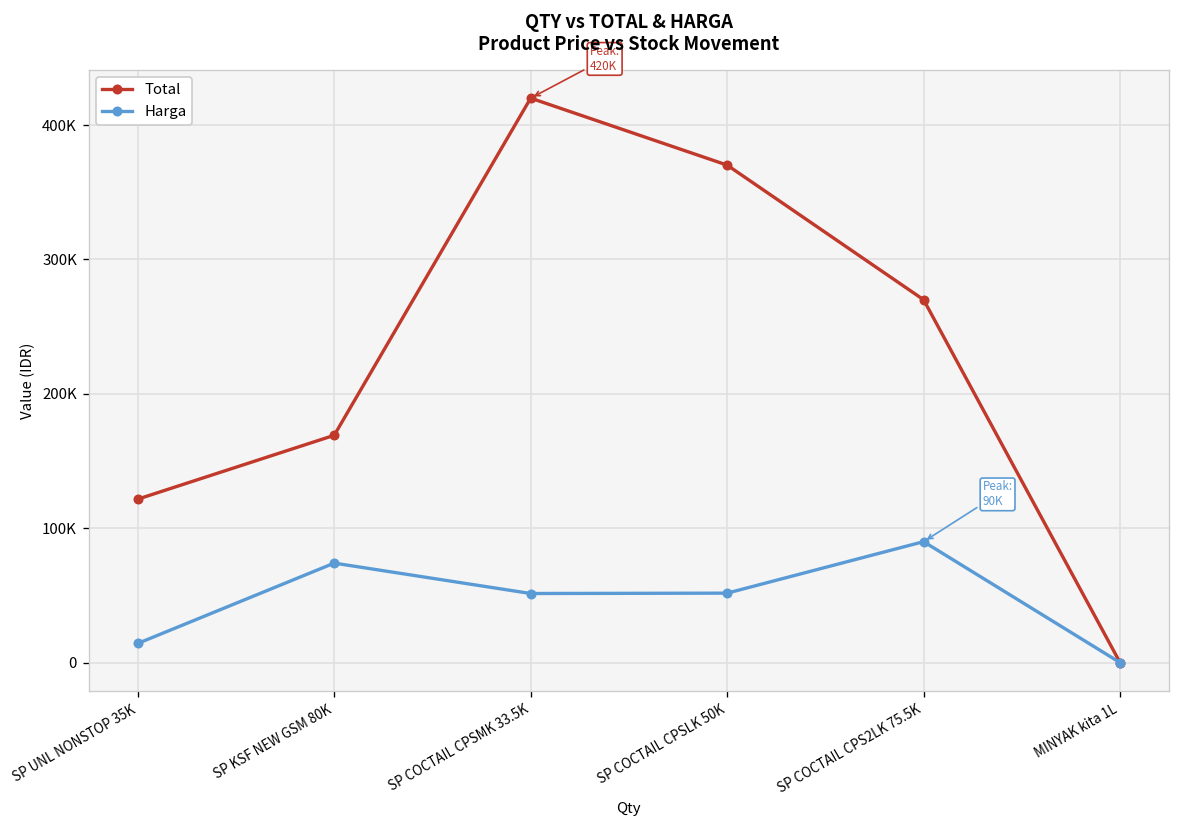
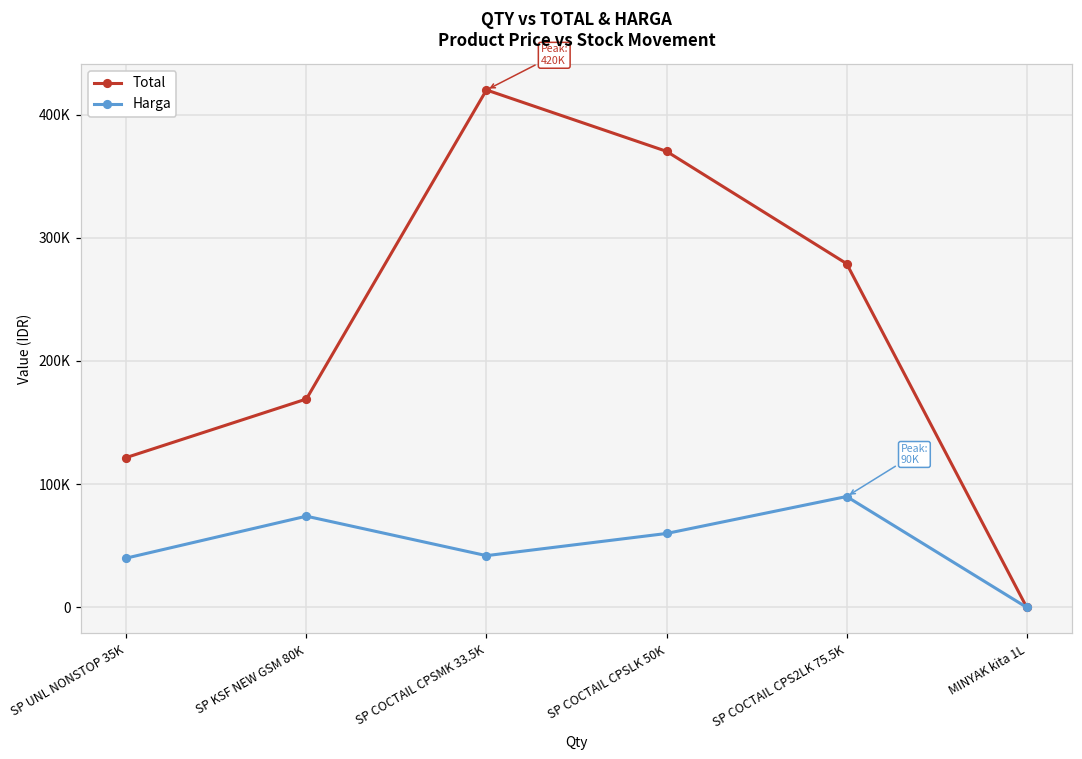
  {
    "Total": {
      "SP UNL NONSTOP 35K": 122000,
      "SP KSF NEW GSM 80K": 169000,
      "SP COCTAIL CPSLK 50K": 370000,
-     "SP COCTAIL CPS2LK 75.5K": 270000
+     "SP COCTAIL CPS2LK 75.5K": 279000
    },
    "Harga": {
-     "SP UNL NONSTOP 35K": 14000,
+     "SP UNL NONSTOP 35K": 40000,
      "SP KSF NEW GSM 80K": 74000,
-     "SP COCTAIL CPSMK 33.5K": 51000,
-     "SP COCTAIL CPSLK 50K": 52000
+     "SP COCTAIL CPSMK 33.5K": 42000,
+     "SP COCTAIL CPSLK 50K": 60000
    }
  }
